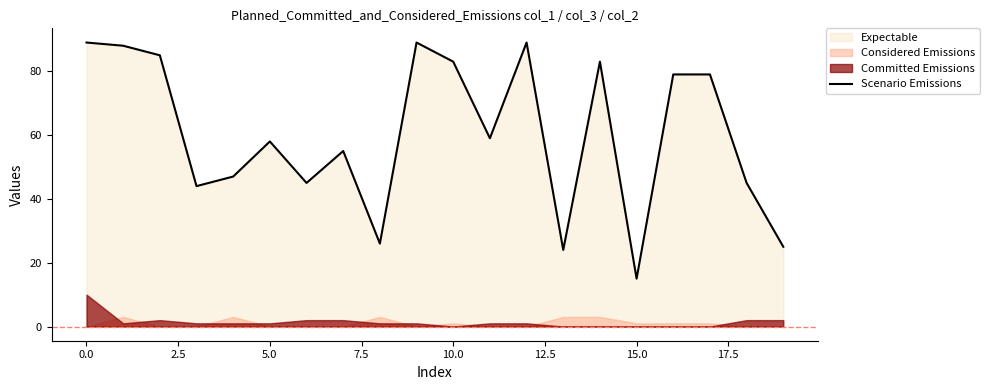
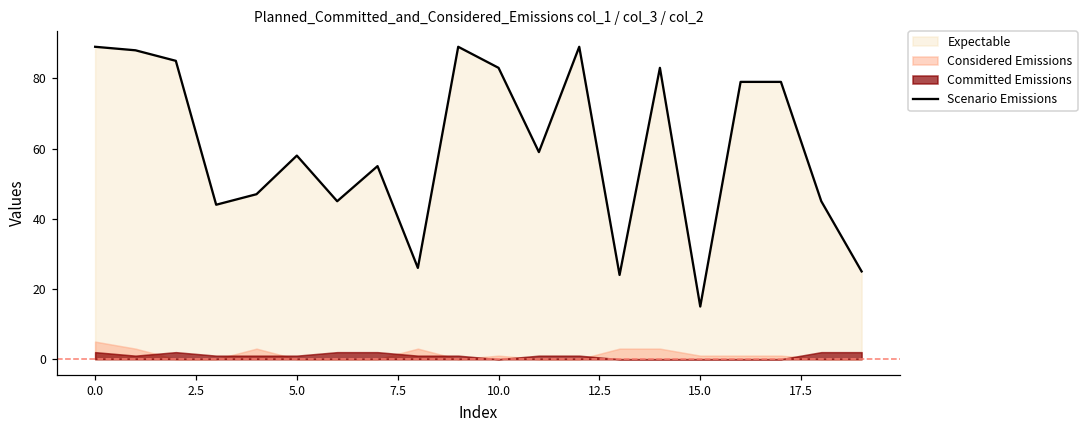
  {
    "Expectable": {
      "0.0": 89,
      "5.0": 58,
      "10.0": 83,
      "15.0": 15
    },
    "Considered Emissions": {
-     "0.0": 0,
+     "0.0": 5,
      "5.0": 0,
      "10.0": 1,
      "15.0": 1
    },
    "Committed Emissions": {
-     "0.0": 10,
+     "0.0": 2,
      "5.0": 1,
      "10.0": 0,
      "15.0": 0
    }
  }
